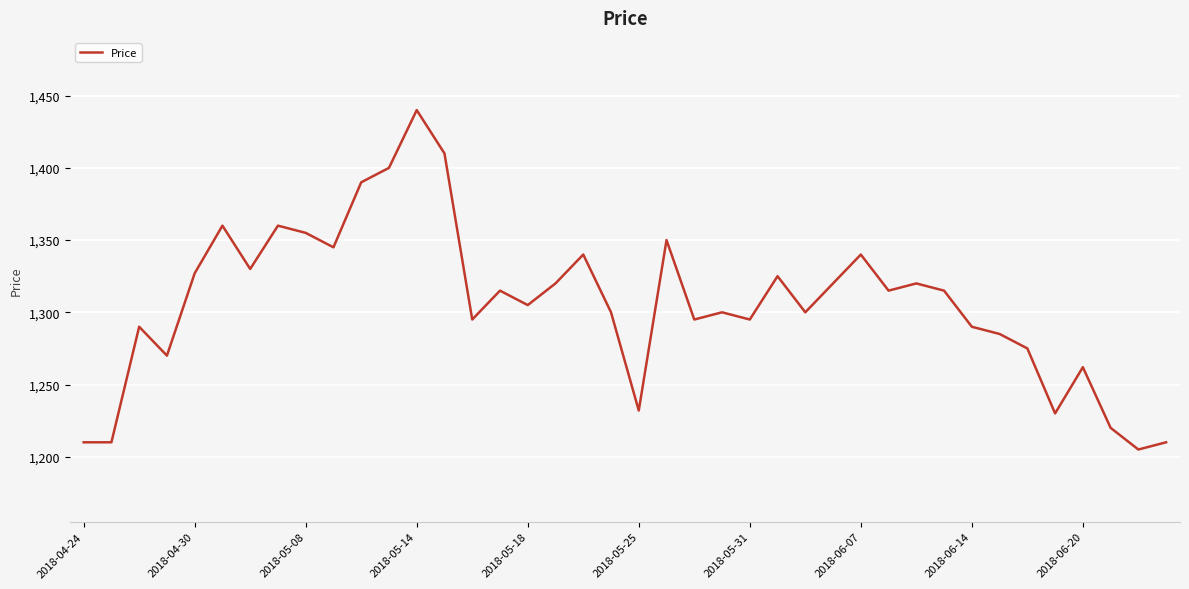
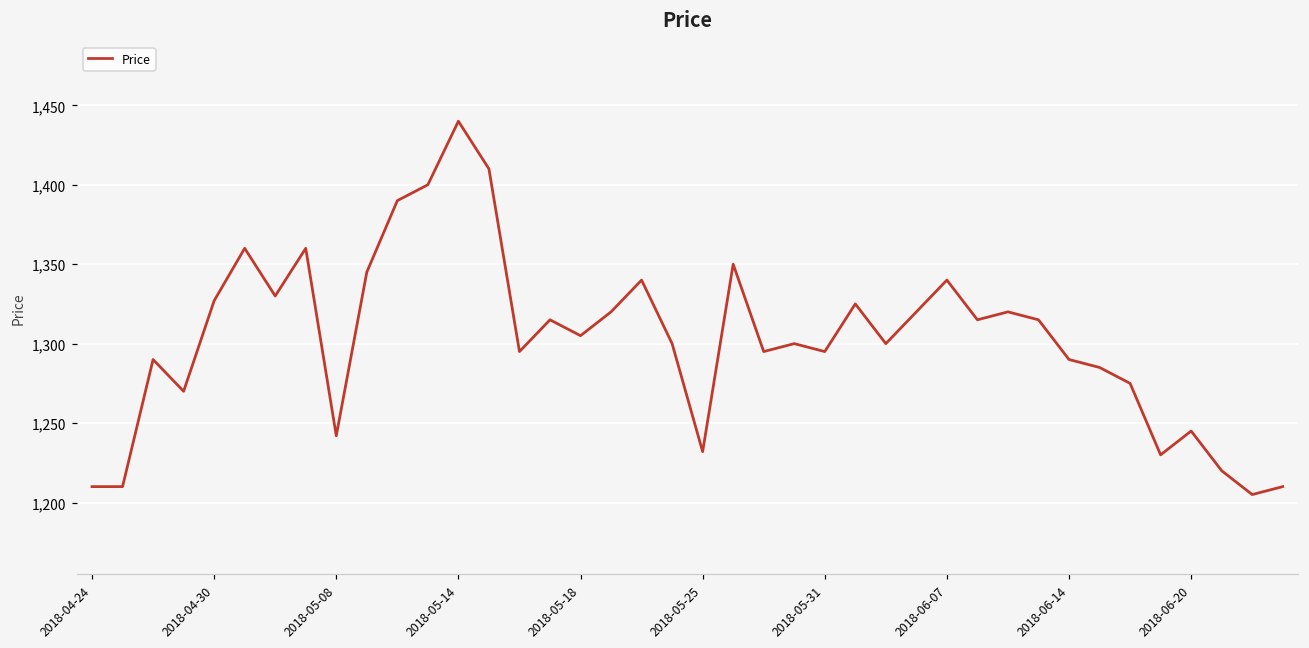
  {
    "2018-04-24": "1,210",
    "2018-04-30": "1,327",
-   "2018-05-08": "1,355",
+   "2018-05-08": "1,242",
    "2018-05-14": "1,440",
    "2018-05-18": "1,305",
    "2018-05-25": "1,232",
    "2018-05-31": "1,295",
    "2018-06-07": "1,340",
    "2018-06-14": "1,290",
-   "2018-06-20": "1,262"
+   "2018-06-20": "1,245"
  }
